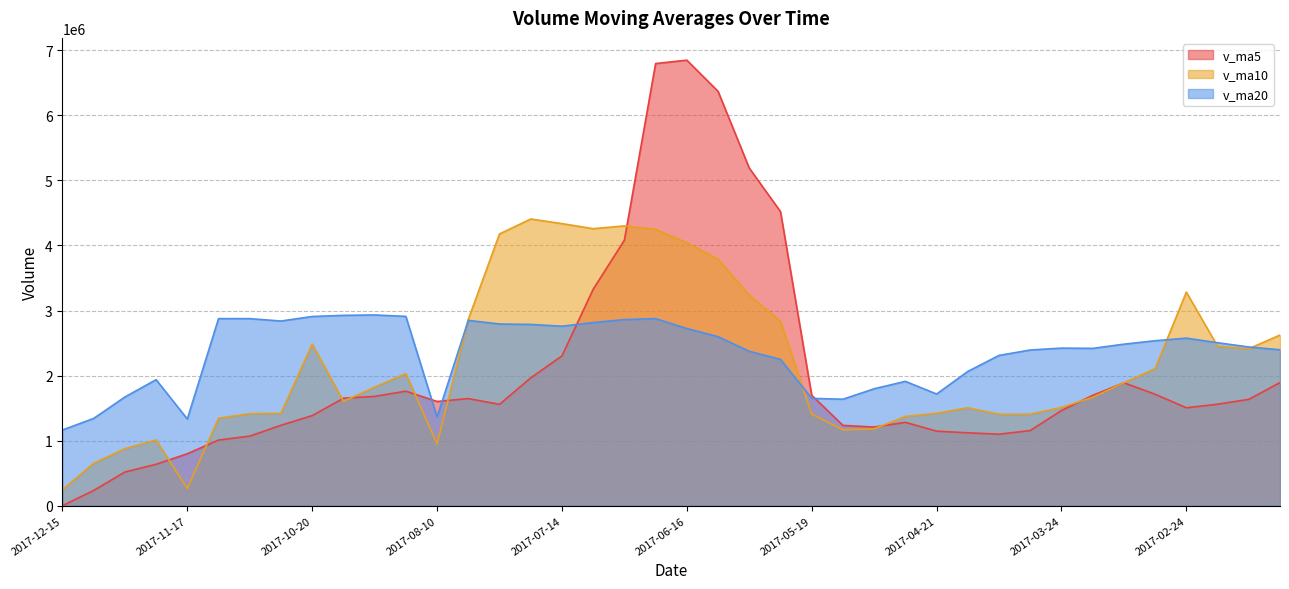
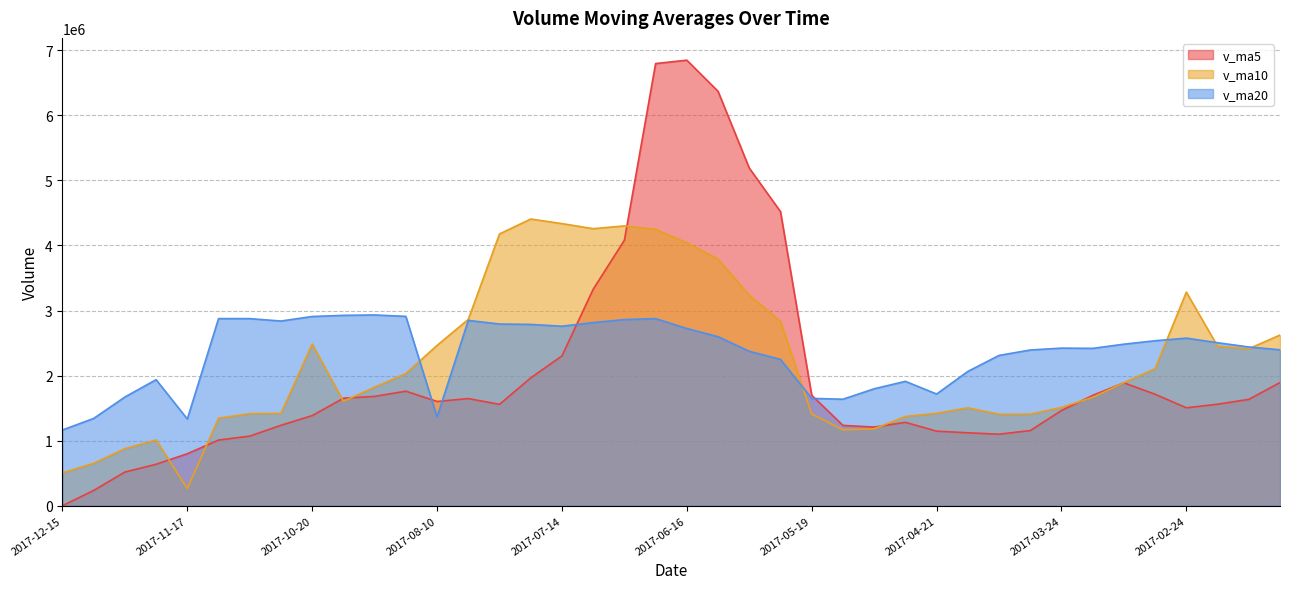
  {
    "v_ma5": {
      "2017-12-15": 0,
      "2017-11-17": 800000,
      "2017-10-20": 1400000,
      "2017-08-10": 1600000,
      "2017-07-14": 2300000,
      "2017-06-16": 6800000,
      "2017-05-19": 1700000,
      "2017-04-21": 1100000,
      "2017-03-24": 1500000,
      "2017-02-24": 1500000
    },
    "v_ma10": {
-     "2017-12-15": 200000,
+     "2017-12-15": 500000,
      "2017-11-17": 300000,
      "2017-10-20": 2500000,
-     "2017-08-10": 900000,
+     "2017-08-10": 2500000,
      "2017-07-14": 4300000,
      "2017-06-16": 4000000,
      "2017-05-19": 1400000,
      "2017-04-21": 1400000,
      "2017-03-24": 1500000,
      "2017-02-24": 3300000
    },
    "v_ma20": {
      "2017-12-15": 1200000,
      "2017-11-17": 1300000,
      "2017-10-20": 2900000,
      "2017-08-10": 1400000,
      "2017-07-14": 2800000,
      "2017-06-16": 2700000,
      "2017-05-19": 1600000,
      "2017-04-21": 1700000,
      "2017-03-24": 2400000,
      "2017-02-24": 2600000
    }
  }
